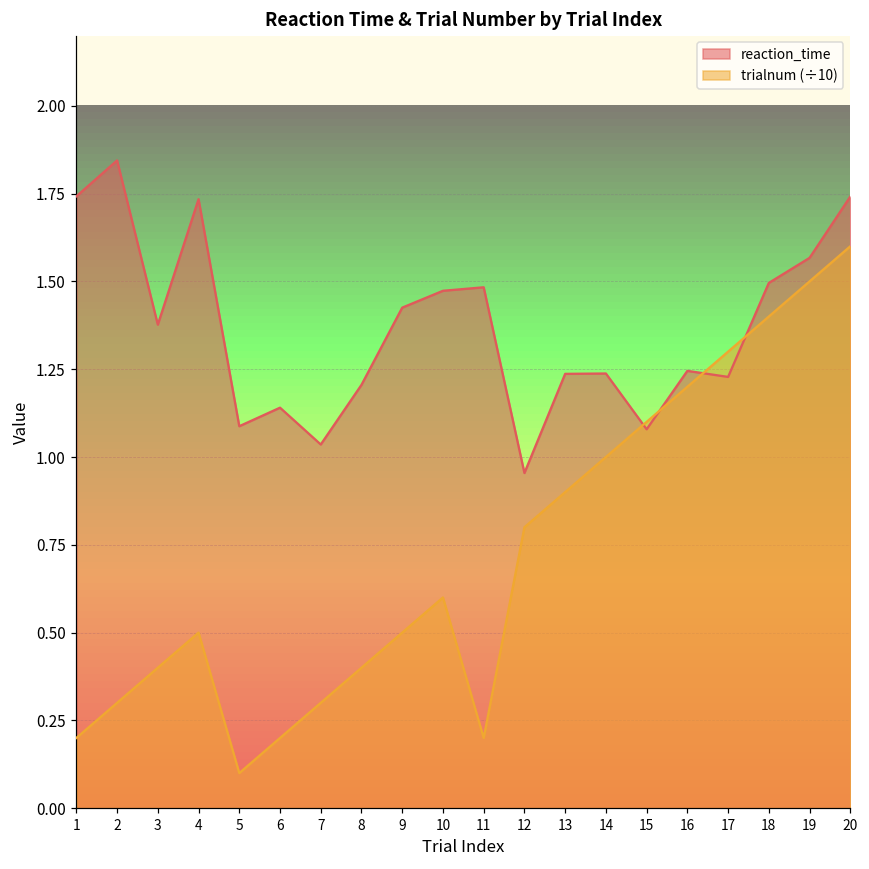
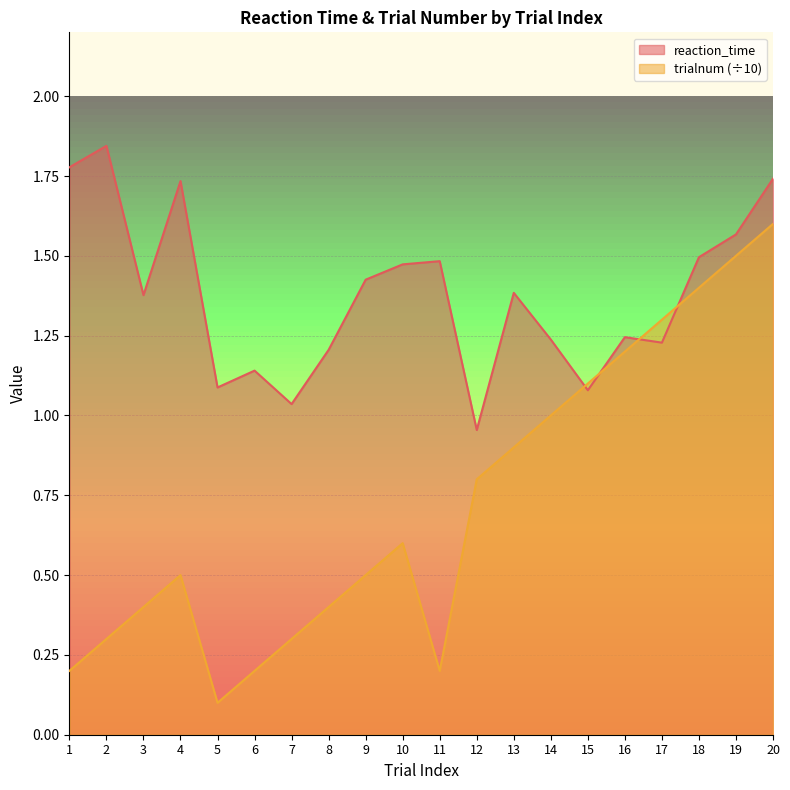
  {
    "reaction_time": {
-     "1": 1.74,
+     "1": 1.78,
      "2": 1.84,
      "3": 1.38,
      "4": 1.73,
      "5": 1.09,
      "6": 1.14,
      "7": 1.04,
      "8": 1.21,
      "9": 1.43,
      "10": 1.47,
      "11": 1.48,
      "12": 0.95,
-     "13": 1.24,
+     "13": 1.38,
      "14": 1.24,
      "15": 1.08,
      "16": 1.25,
      "17": 1.23,
      "18": 1.50,
      "19": 1.57,
      "20": 1.74
    },
    "trialnum (÷10)": {
      "1": 0.20,
      "2": 0.30,
      "3": 0.40,
      "4": 0.50,
      "5": 0.10,
      "6": 0.20,
      "7": 0.30,
      "8": 0.40,
      "9": 0.50,
      "10": 0.60,
      "11": 0.20,
      "12": 0.80,
      "13": 0.90,
      "14": 1.00,
      "15": 1.10,
      "16": 1.20,
      "17": 1.30,
      "18": 1.40,
      "19": 1.50,
      "20": 1.60
    }
  }
